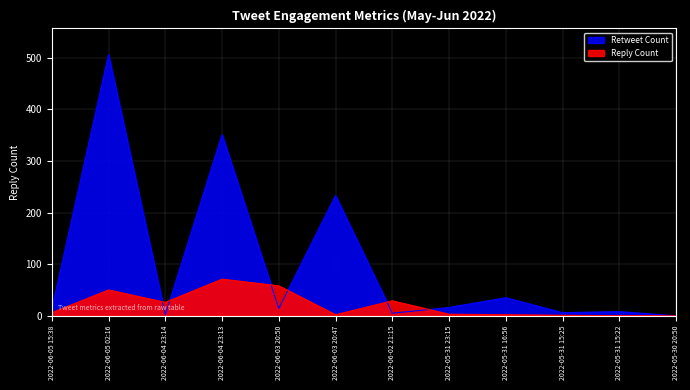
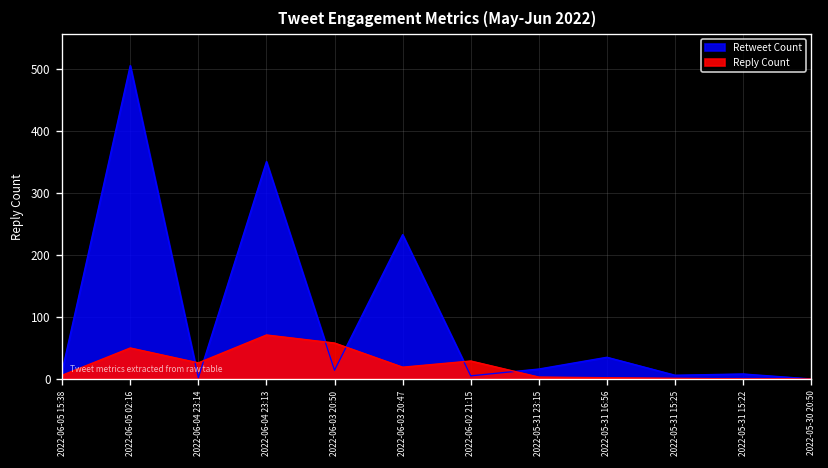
  {
    "Retweet Count": {
      "2022-06-05 15:38": 10,
      "2022-06-05 02:16": 510,
      "2022-06-04 23:14": 0,
      "2022-06-04 23:13": 350,
      "2022-06-03 20:50": 10,
      "2022-06-03 20:47": 230,
      "2022-06-02 21:15": 10,
      "2022-05-31 23:15": 20,
      "2022-05-31 16:56": 40,
      "2022-05-31 15:25": 10,
      "2022-05-31 15:22": 10
    },
    "Reply Count": {
      "2022-06-05 15:38": 10,
      "2022-06-05 02:16": 50,
      "2022-06-04 23:14": 30,
      "2022-06-04 23:13": 70,
      "2022-06-03 20:50": 60,
-     "2022-06-03 20:47": 0,
+     "2022-06-03 20:47": 20,
      "2022-06-02 21:15": 30,
      "2022-05-31 23:15": 0,
      "2022-05-31 16:56": 0,
      "2022-05-31 15:25": 0,
      "2022-05-31 15:22": 0
    }
  }
